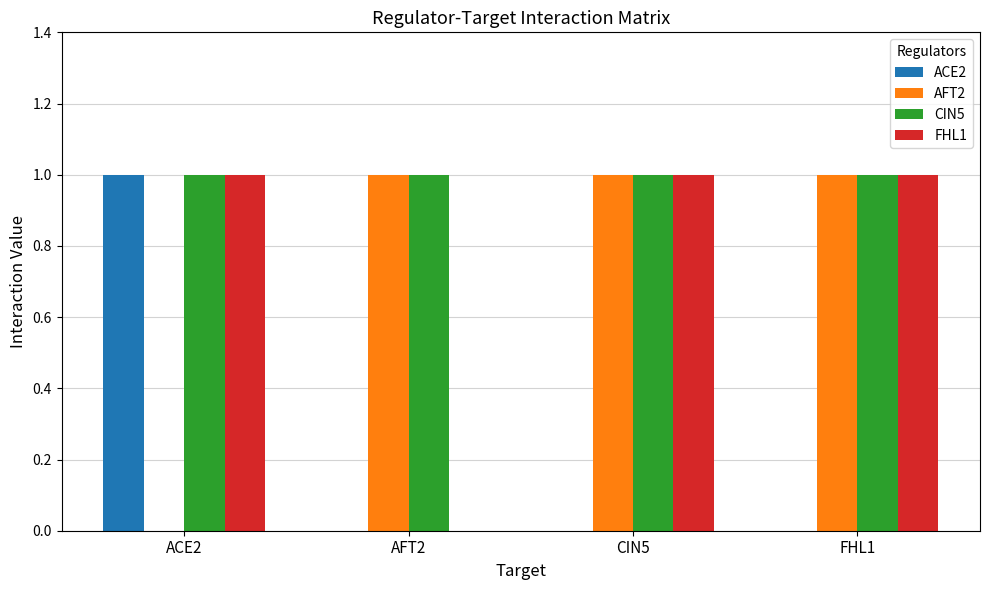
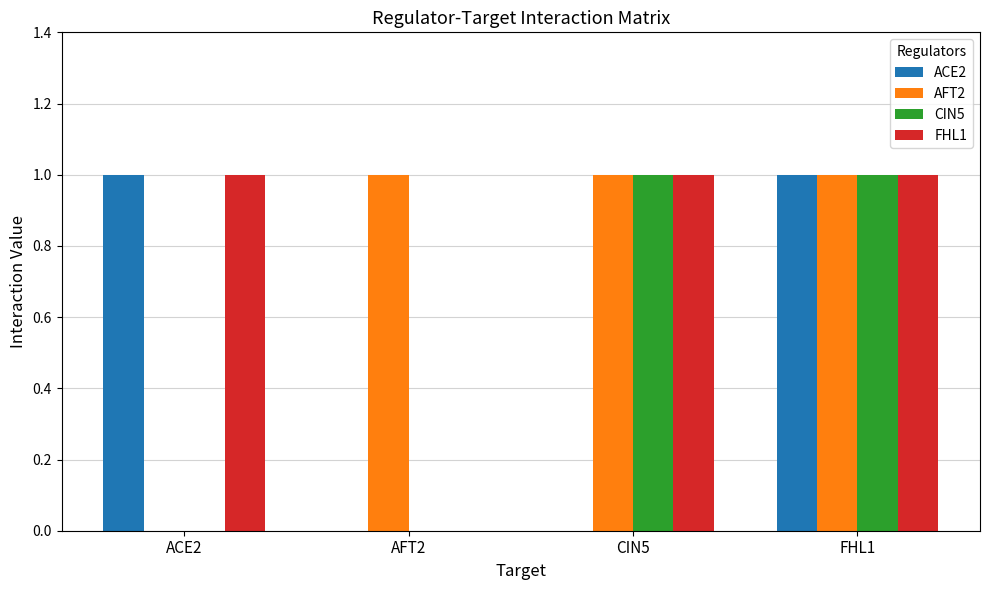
  {
    "ACE2": {
      "ACE2": 1,
      "AFT2": 0,
      "CIN5": 0,
-     "FHL1": 0
+     "FHL1": 1
    },
    "AFT2": {
      "ACE2": 0,
      "AFT2": 1,
      "CIN5": 1,
      "FHL1": 1
    },
    "CIN5": {
-     "ACE2": 1,
-     "AFT2": 1,
+     "ACE2": 0,
+     "AFT2": 0,
      "CIN5": 1,
      "FHL1": 1
    },
    "FHL1": {
      "ACE2": 1,
      "AFT2": 0,
      "CIN5": 1,
      "FHL1": 1
    }
  }
